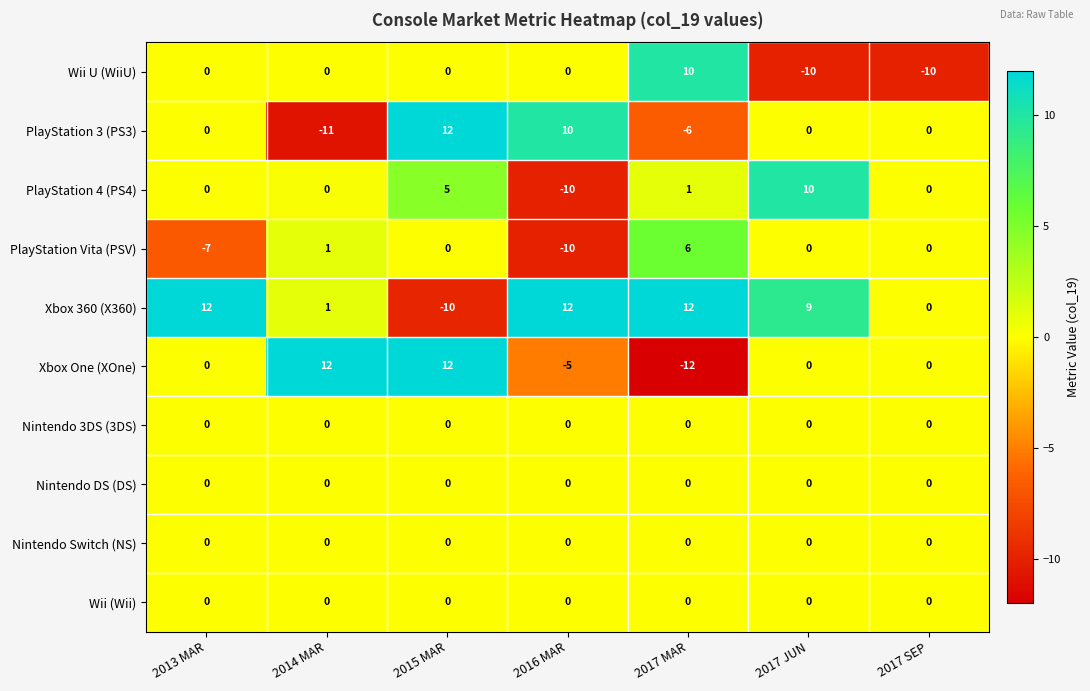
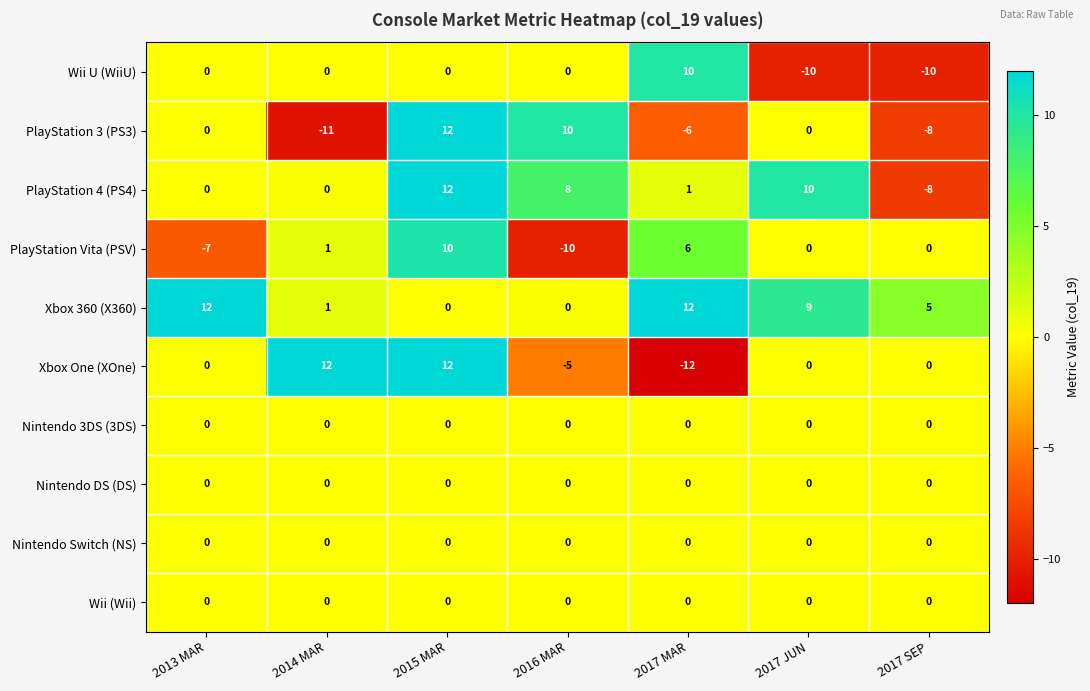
  {
    "Wii U (WiiU)": {
      "2013 MAR": 0,
      "2014 MAR": 0,
      "2015 MAR": 0,
      "2016 MAR": 0,
      "2017 MAR": 10,
      "2017 JUN": -10,
      "2017 SEP": -10
    },
    "PlayStation 3 (PS3)": {
      "2013 MAR": 0,
      "2014 MAR": -11,
      "2015 MAR": 12,
      "2016 MAR": 10,
      "2017 MAR": -6,
      "2017 JUN": 0,
-     "2017 SEP": 0
+     "2017 SEP": -8
    },
    "PlayStation 4 (PS4)": {
      "2013 MAR": 0,
      "2014 MAR": 0,
-     "2015 MAR": 5,
-     "2016 MAR": -10,
+     "2015 MAR": 12,
+     "2016 MAR": 8,
      "2017 MAR": 1,
      "2017 JUN": 10,
-     "2017 SEP": 0
+     "2017 SEP": -8
    },
    "PlayStation Vita (PSV)": {
      "2013 MAR": -7,
      "2014 MAR": 1,
-     "2015 MAR": 0,
+     "2015 MAR": 10,
      "2016 MAR": -10,
      "2017 MAR": 6,
      "2017 JUN": 0,
      "2017 SEP": 0
    },
    "Xbox 360 (X360)": {
      "2013 MAR": 12,
      "2014 MAR": 1,
-     "2015 MAR": -10,
-     "2016 MAR": 12,
+     "2015 MAR": 0,
+     "2016 MAR": 0,
      "2017 MAR": 12,
      "2017 JUN": 9,
-     "2017 SEP": 0
+     "2017 SEP": 5
    },
    "Xbox One (XOne)": {
      "2013 MAR": 0,
      "2014 MAR": 12,
      "2015 MAR": 12,
      "2016 MAR": -5,
      "2017 MAR": -12,
      "2017 JUN": 0,
      "2017 SEP": 0
    },
    "Nintendo 3DS (3DS)": {
      "2013 MAR": 0,
      "2014 MAR": 0,
      "2015 MAR": 0,
      "2016 MAR": 0,
      "2017 MAR": 0,
      "2017 JUN": 0,
      "2017 SEP": 0
    },
    "Nintendo DS (DS)": {
      "2013 MAR": 0,
      "2014 MAR": 0,
      "2015 MAR": 0,
      "2016 MAR": 0,
      "2017 MAR": 0,
      "2017 JUN": 0,
      "2017 SEP": 0
    },
    "Nintendo Switch (NS)": {
      "2013 MAR": 0,
      "2014 MAR": 0,
      "2015 MAR": 0,
      "2016 MAR": 0,
      "2017 MAR": 0,
      "2017 JUN": 0,
      "2017 SEP": 0
    },
    "Wii (Wii)": {
      "2013 MAR": 0,
      "2014 MAR": 0,
      "2015 MAR": 0,
      "2016 MAR": 0,
      "2017 MAR": 0,
      "2017 JUN": 0,
      "2017 SEP": 0
    }
  }
